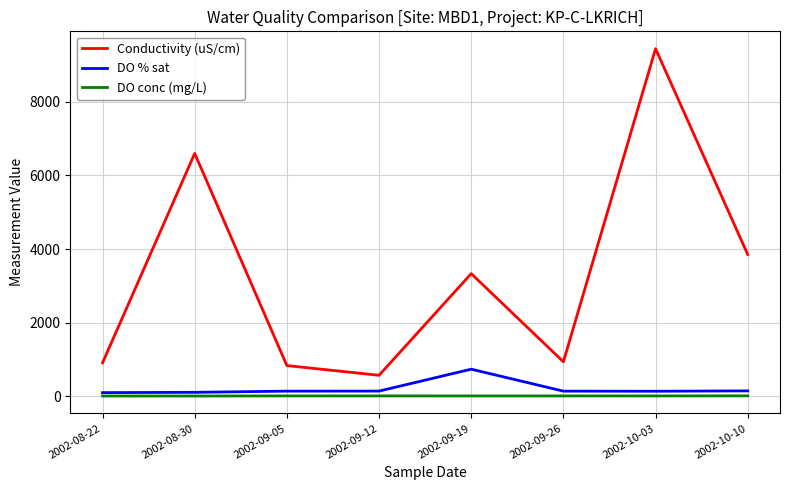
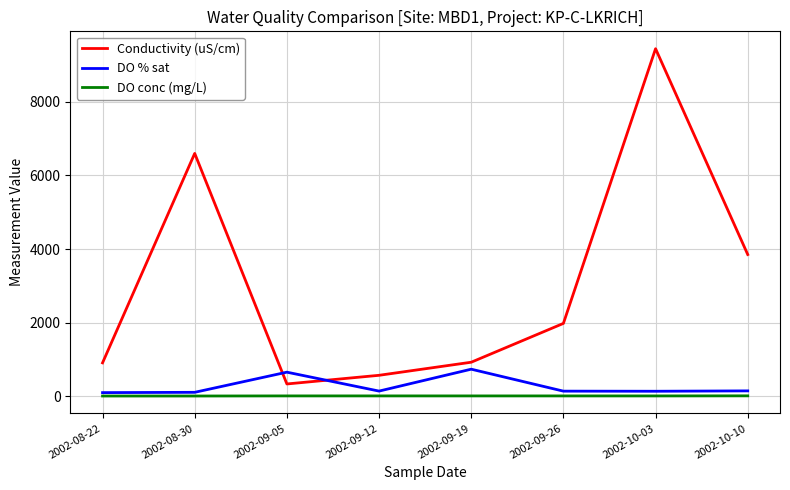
  {
    "Conductivity (uS/cm)": {
      "2002-08-22": 900,
      "2002-08-30": 6600,
-     "2002-09-05": 800,
+     "2002-09-05": 300,
      "2002-09-12": 600,
-     "2002-09-19": 3300,
-     "2002-09-26": 900,
+     "2002-09-19": 900,
+     "2002-09-26": 2000,
      "2002-10-03": 9400,
      "2002-10-10": 3900
    },
    "DO % sat": {
      "2002-08-22": 100,
      "2002-08-30": 100,
-     "2002-09-05": 100,
+     "2002-09-05": 700,
      "2002-09-12": 100,
      "2002-09-19": 700,
      "2002-09-26": 100,
      "2002-10-03": 100,
      "2002-10-10": 200
    },
    "DO conc (mg/L)": {
      "2002-08-22": 0,
      "2002-08-30": 0,
      "2002-09-05": 0,
      "2002-09-12": 0,
      "2002-09-19": 0,
      "2002-09-26": 0,
      "2002-10-03": 0,
      "2002-10-10": 0
    }
  }
